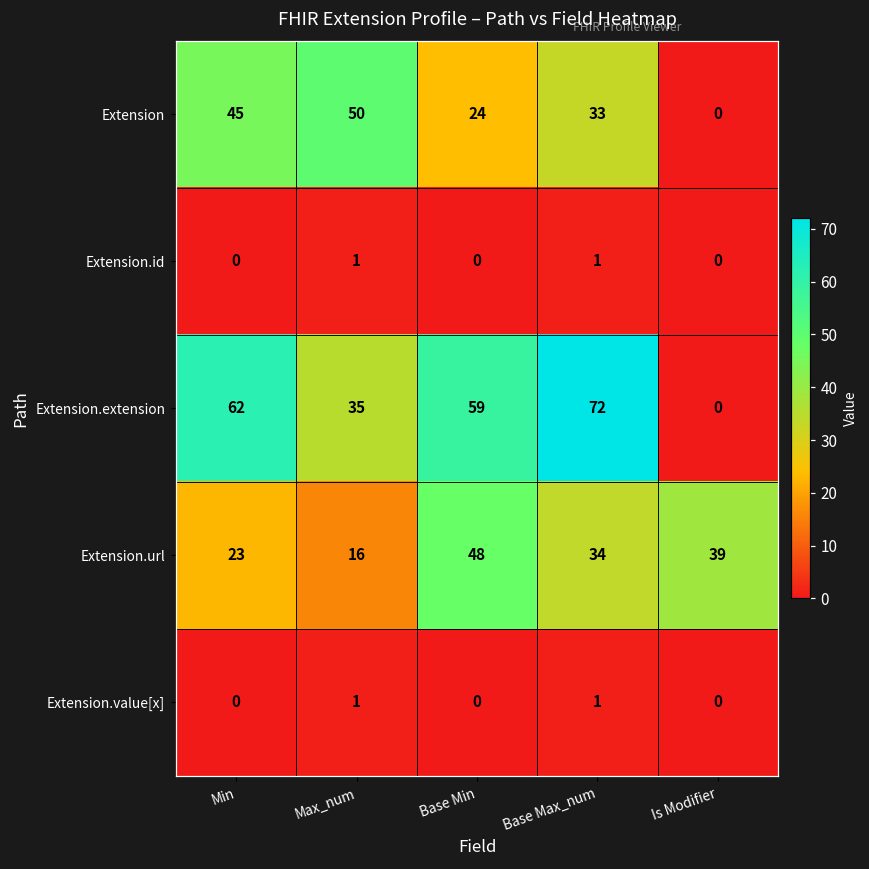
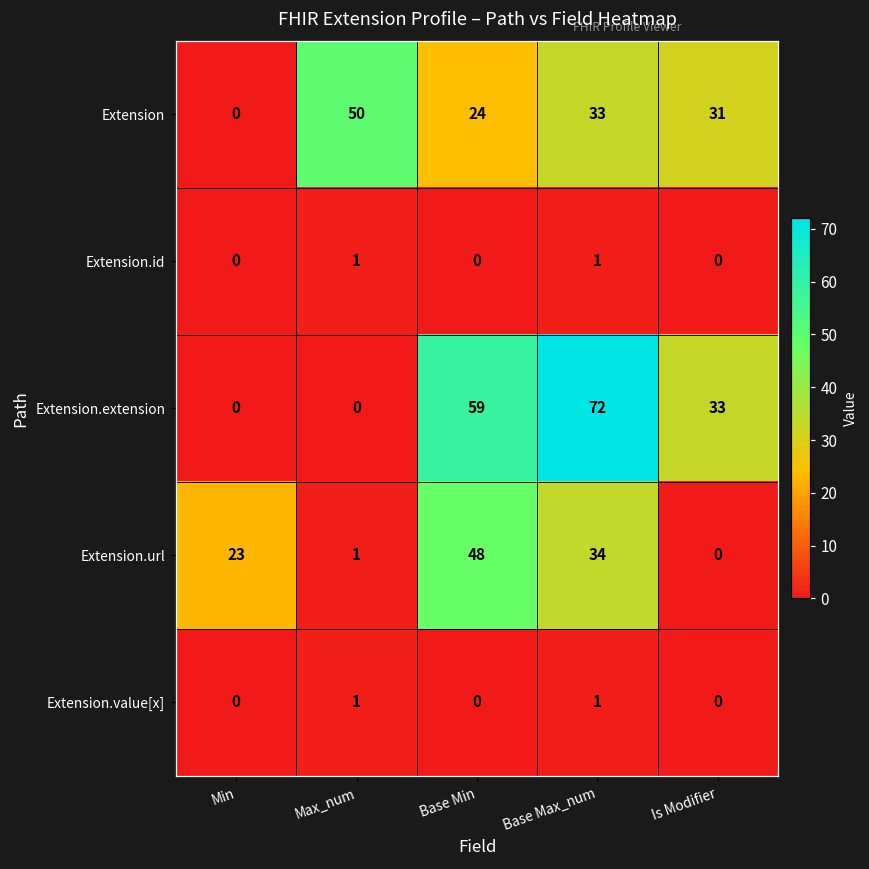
  {
    "Extension": {
-     "Min": 45,
+     "Min": 0,
      "Max_num": 50,
      "Base Min": 24,
      "Base Max_num": 33,
-     "Is Modifier": 0
+     "Is Modifier": 31
    },
    "Extension.id": {
      "Min": 0,
      "Max_num": 1,
      "Base Min": 0,
      "Base Max_num": 1,
      "Is Modifier": 0
    },
    "Extension.extension": {
-     "Min": 62,
-     "Max_num": 35,
+     "Min": 0,
+     "Max_num": 0,
      "Base Min": 59,
      "Base Max_num": 72,
-     "Is Modifier": 0
+     "Is Modifier": 33
    },
    "Extension.url": {
      "Min": 23,
-     "Max_num": 16,
+     "Max_num": 1,
      "Base Min": 48,
      "Base Max_num": 34,
-     "Is Modifier": 39
+     "Is Modifier": 0
    },
    "Extension.value[x]": {
      "Min": 0,
      "Max_num": 1,
      "Base Min": 0,
      "Base Max_num": 1,
      "Is Modifier": 0
    }
  }
